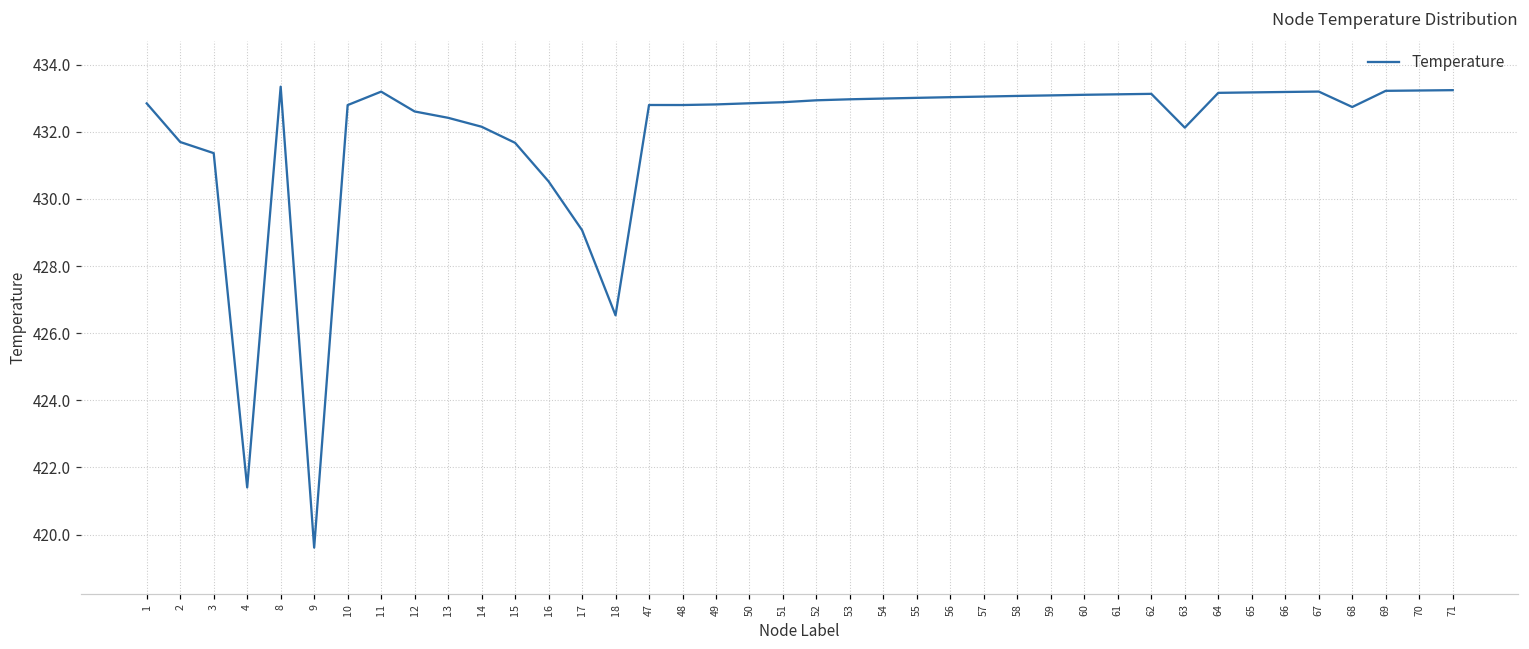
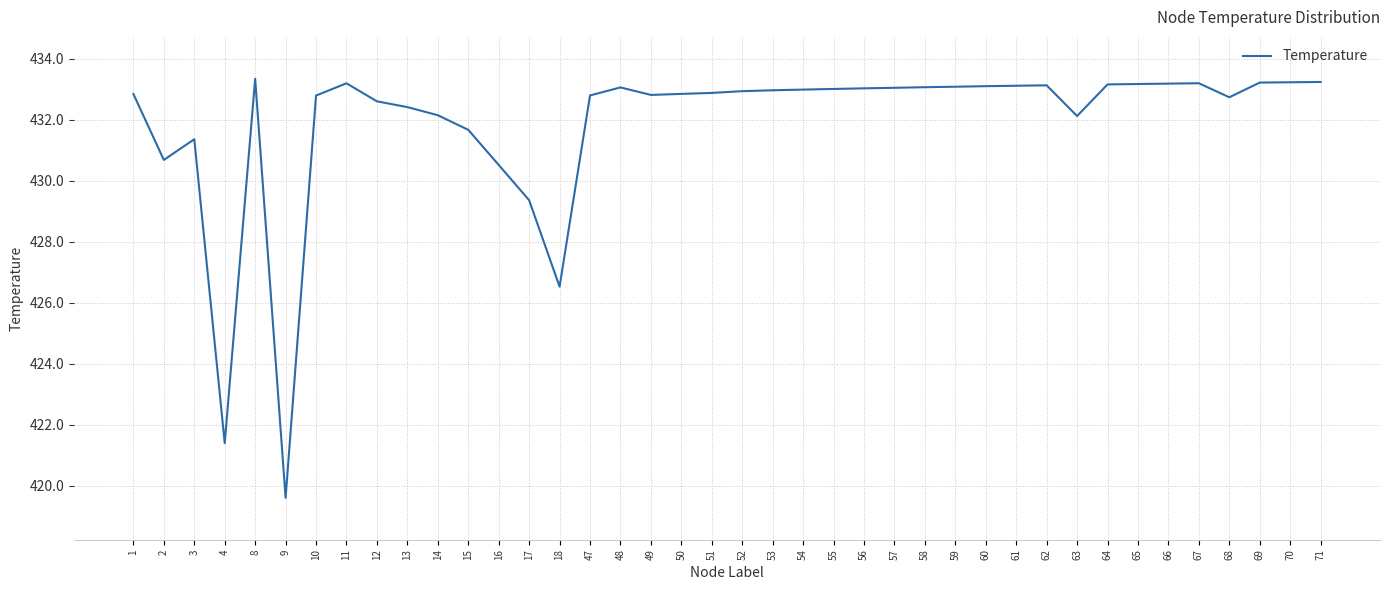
  {
    "1": 432.8,
-   "2": 431.7,
+   "2": 430.7,
    "3": 431.4,
    "4": 421.4,
    "8": 433.3,
    "9": 419.6,
    "10": 432.8,
    "11": 433.2,
    "12": 432.6,
    "13": 432.4,
    "14": 432.2,
    "15": 431.7,
    "16": 430.5,
-   "17": 429.1,
+   "17": 429.4,
    "18": 426.5,
    "47": 432.8,
-   "48": 432.8,
+   "48": 433.1,
    "49": 432.8,
    "50": 432.9,
    "51": 432.9,
    "52": 432.9,
    "53": 433.0,
    "54": 433.0,
    "55": 433.0,
    "56": 433.0,
    "57": 433.1,
    "58": 433.1,
    "59": 433.1,
    "60": 433.1,
    "61": 433.1,
    "62": 433.1,
    "63": 432.1,
    "64": 433.2,
    "65": 433.2,
    "66": 433.2,
    "67": 433.2,
    "68": 432.7,
    "69": 433.2,
    "70": 433.2,
    "71": 433.2
  }
